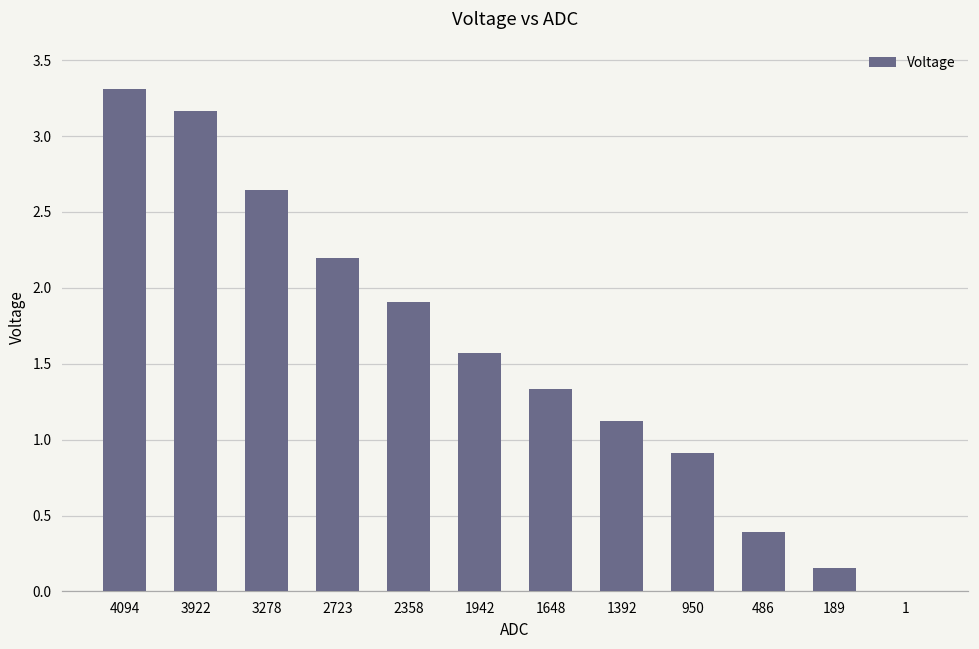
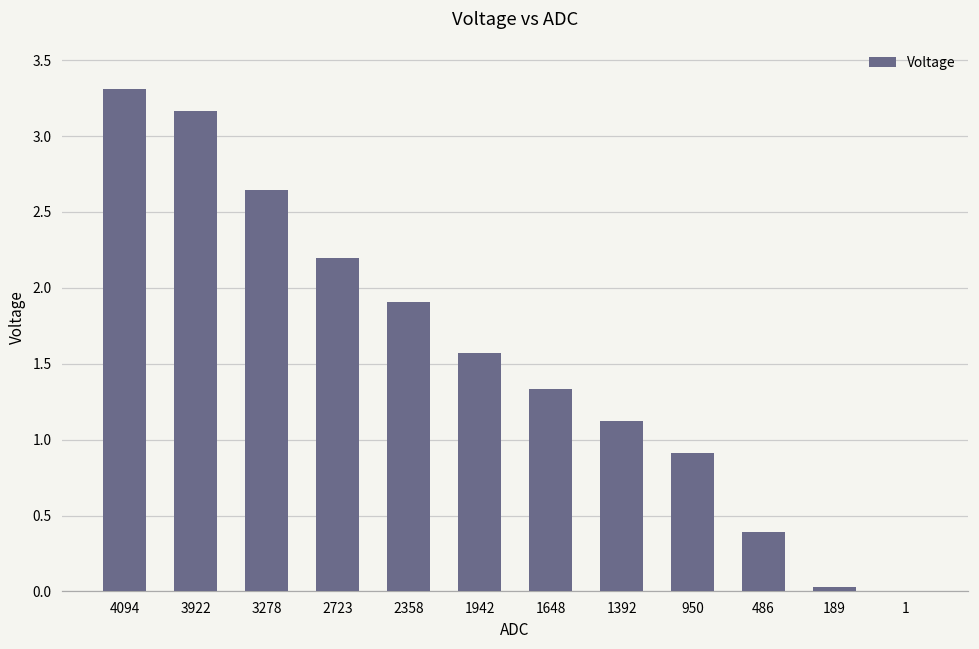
  {
    "4094": 3.31,
    "3922": 3.17,
    "3278": 2.65,
    "2723": 2.20,
    "2358": 1.91,
    "1942": 1.57,
    "1648": 1.33,
    "1392": 1.13,
    "950": 0.91,
    "486": 0.39,
-   "189": 0.15,
+   "189": 0.03,
    "1": 0.00
  }
